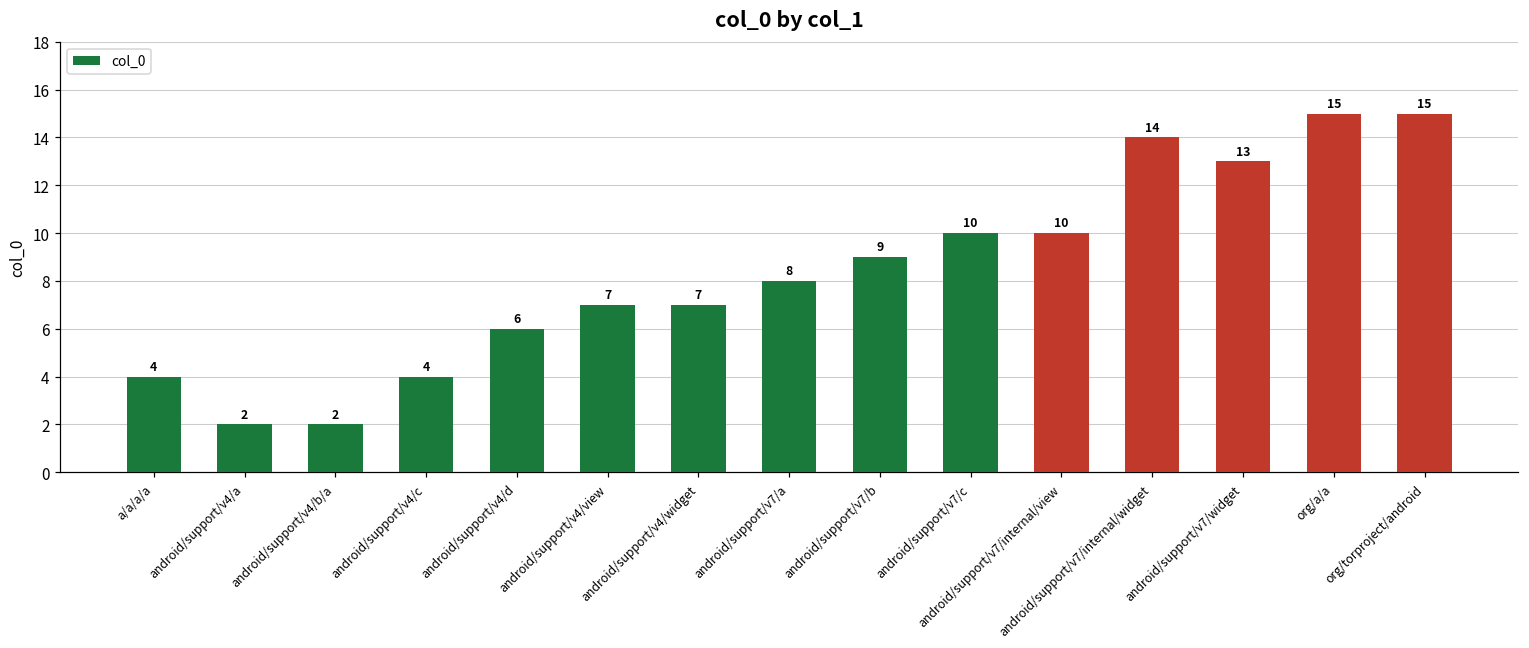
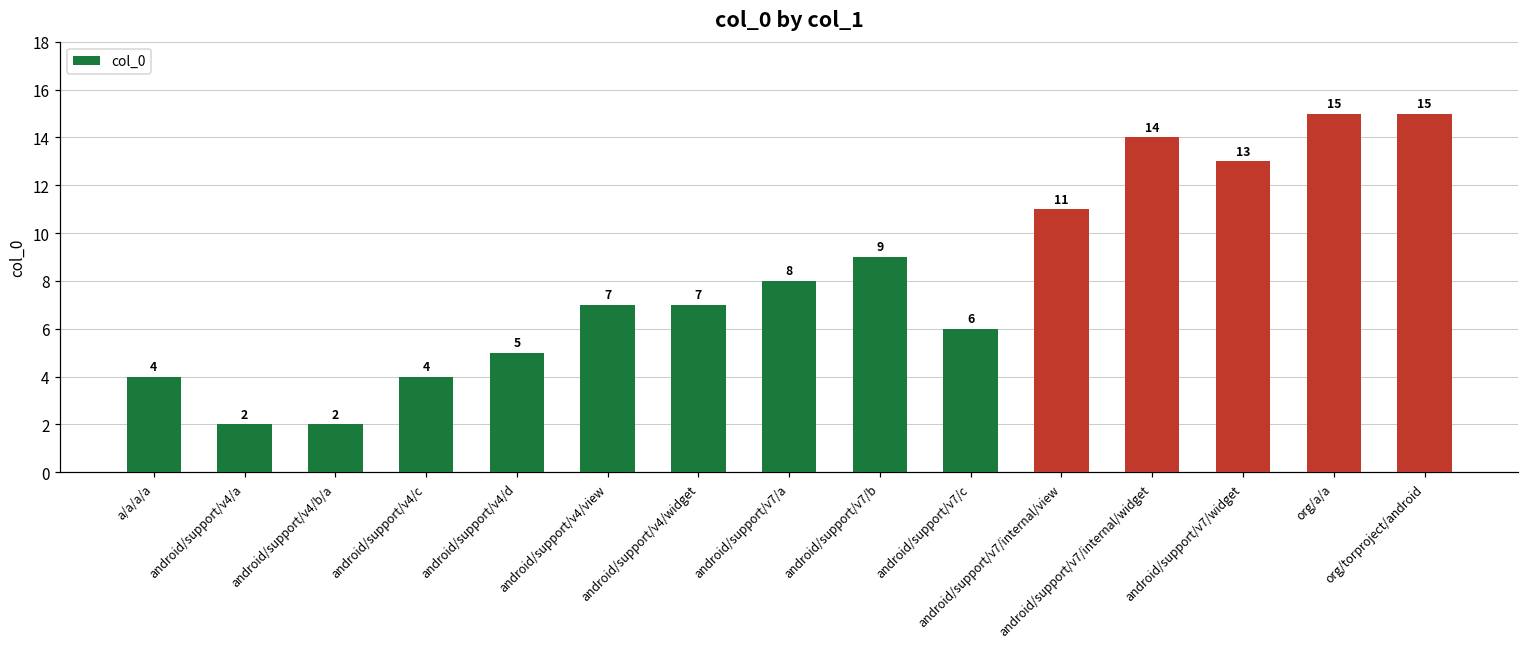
  {
    "a/a/a/a": 4,
    "android/support/v4/a": 2,
    "android/support/v4/b/a": 2,
    "android/support/v4/c": 4,
-   "android/support/v4/d": 6,
+   "android/support/v4/d": 5,
    "android/support/v4/view": 7,
    "android/support/v4/widget": 7,
    "android/support/v7/a": 8,
    "android/support/v7/b": 9,
-   "android/support/v7/c": 10,
-   "android/support/v7/internal/view": 10,
+   "android/support/v7/c": 6,
+   "android/support/v7/internal/view": 11,
    "android/support/v7/internal/widget": 14,
    "android/support/v7/widget": 13,
    "org/a/a": 15,
    "org/torproject/android": 15
  }
